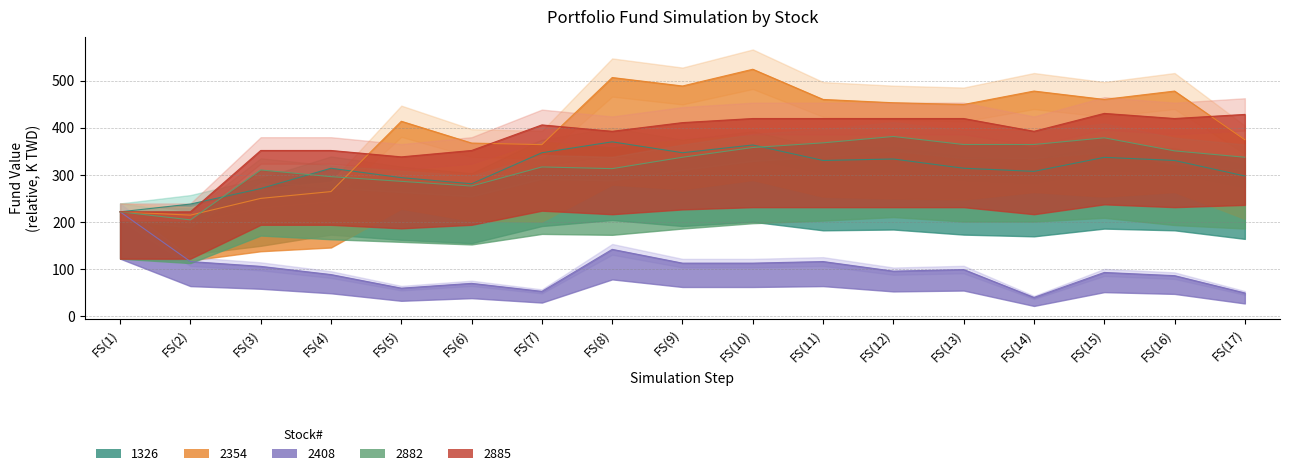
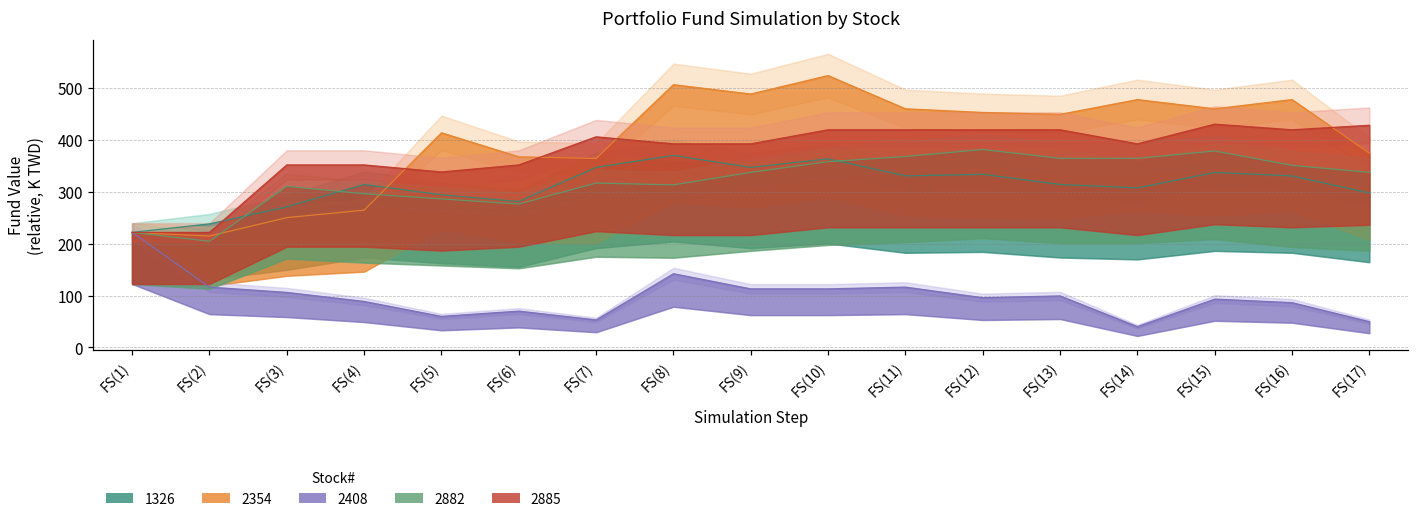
  {
    "2354": {
      "FS(2)": 210,
      "FS(3)": 250,
      "FS(4)": 260,
      "FS(5)": 410,
      "FS(6)": 370,
      "FS(7)": 360,
      "FS(8)": 510,
      "FS(9)": 490,
      "FS(10)": 520,
      "FS(11)": 460,
      "FS(14)": 480,
      "FS(16)": 480,
      "FS(17)": 370
    },
    "2408": {
      "FS(2)": 120,
      "FS(3)": 110,
      "FS(4)": 90,
      "FS(6)": 70,
      "FS(8)": 140,
      "FS(9)": 110,
      "FS(10)": 110,
      "FS(11)": 120,
      "FS(12)": 100,
      "FS(13)": 100,
      "FS(15)": 90,
      "FS(16)": 90
    },
    "2885": {
      "FS(3)": 350,
      "FS(4)": 350,
      "FS(5)": 340,
      "FS(6)": 350,
      "FS(7)": 410,
      "FS(8)": 390,
-     "FS(9)": 410,
+     "FS(9)": 390,
      "FS(10)": 420,
      "FS(11)": 420,
      "FS(12)": 420,
      "FS(13)": 420,
      "FS(15)": 430,
      "FS(16)": 420,
      "FS(17)": 430
    }
  }
